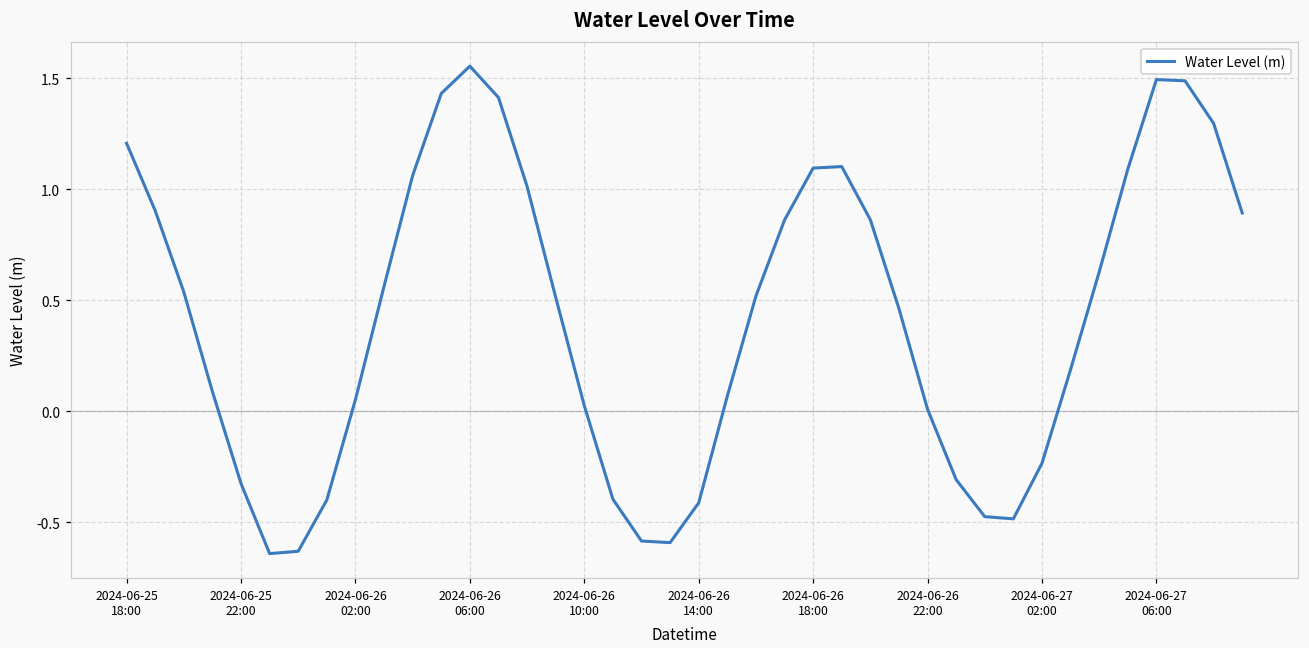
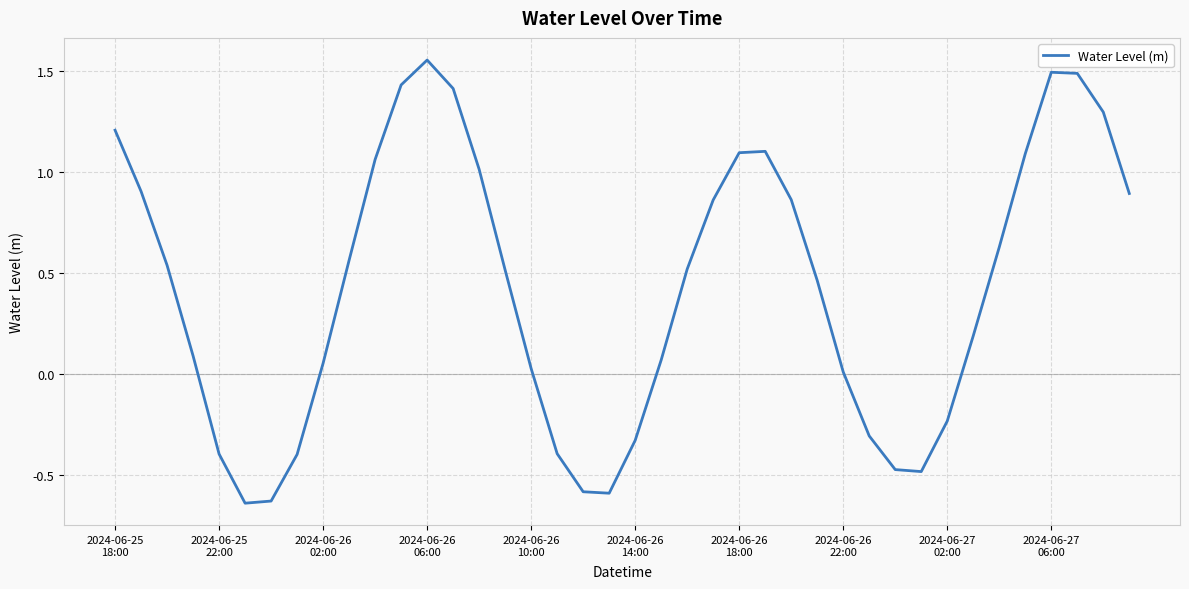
  {
    "2024-06-25 18:00": 1.21,
-   "2024-06-25 22:00": -0.33,
+   "2024-06-25 22:00": -0.40,
    "2024-06-26 02:00": 0.05,
    "2024-06-26 06:00": 1.55,
    "2024-06-26 10:00": 0.03,
-   "2024-06-26 14:00": -0.41,
+   "2024-06-26 14:00": -0.33,
    "2024-06-26 18:00": 1.10,
    "2024-06-26 22:00": 0.01,
    "2024-06-27 02:00": -0.23,
    "2024-06-27 06:00": 1.49
  }
